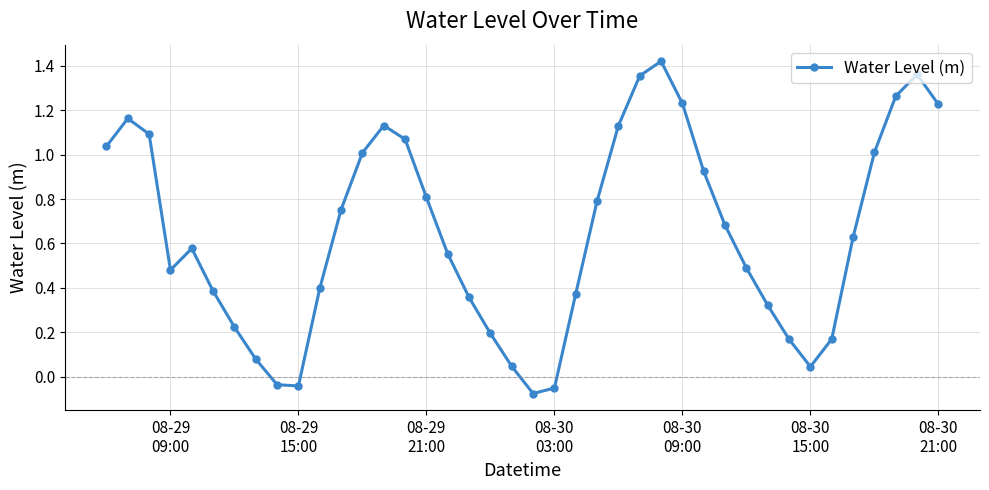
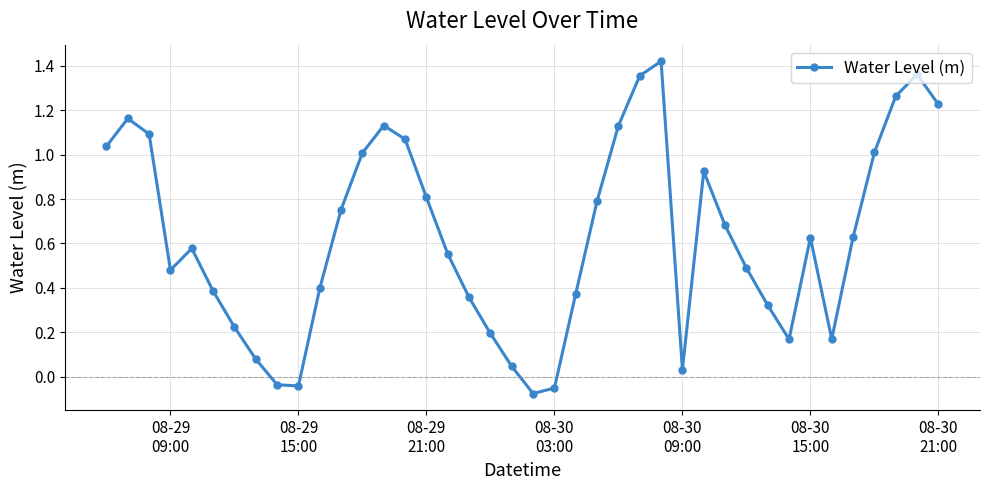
  {
    "08-29 09:00": 0.48,
    "08-29 15:00": -0.04,
    "08-29 21:00": 0.81,
    "08-30 03:00": -0.05,
-   "08-30 09:00": 1.23,
-   "08-30 15:00": 0.04,
+   "08-30 09:00": 0.03,
+   "08-30 15:00": 0.63,
    "08-30 21:00": 1.23
  }
